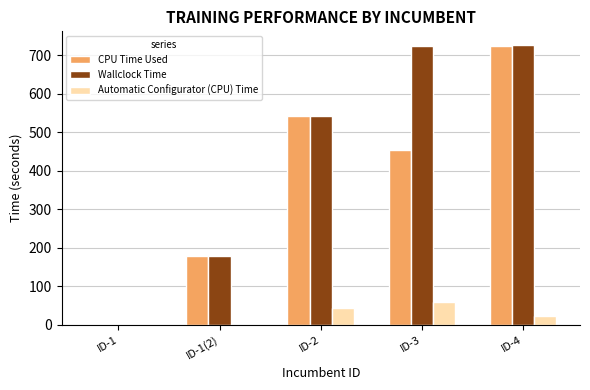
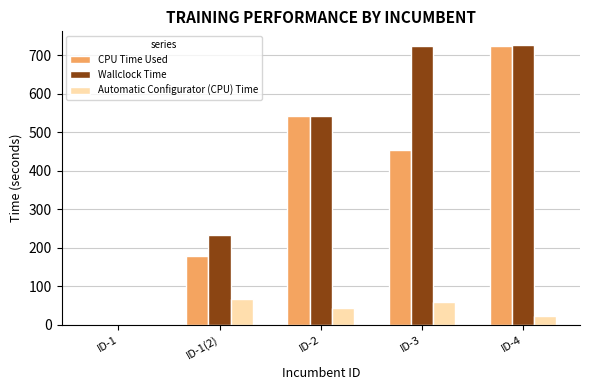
  {
    "CPU Time Used": {
      "ID-1": 0,
      "ID-1(2)": 180,
      "ID-2": 540,
      "ID-3": 450,
      "ID-4": 720
    },
    "Wallclock Time": {
-     "ID-1(2)": 180,
+     "ID-1(2)": 230,
      "ID-2": 540,
      "ID-3": 720,
      "ID-4": 730
    },
    "Automatic Configurator (CPU) Time": {
-     "ID-1(2)": 0,
+     "ID-1(2)": 70,
      "ID-2": 40,
      "ID-3": 60,
      "ID-4": 20
    }
  }
